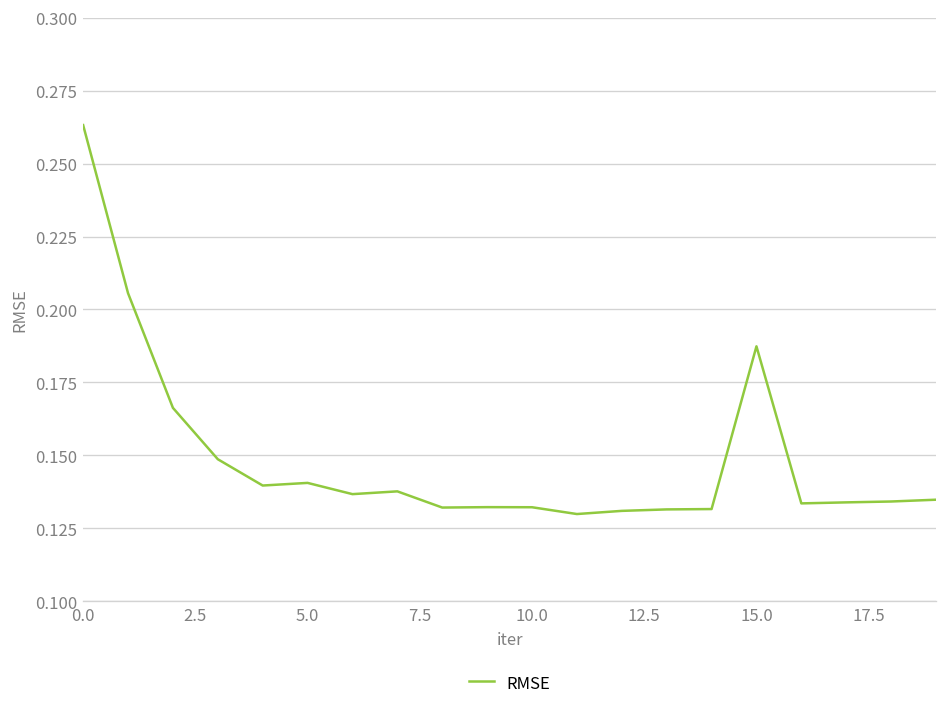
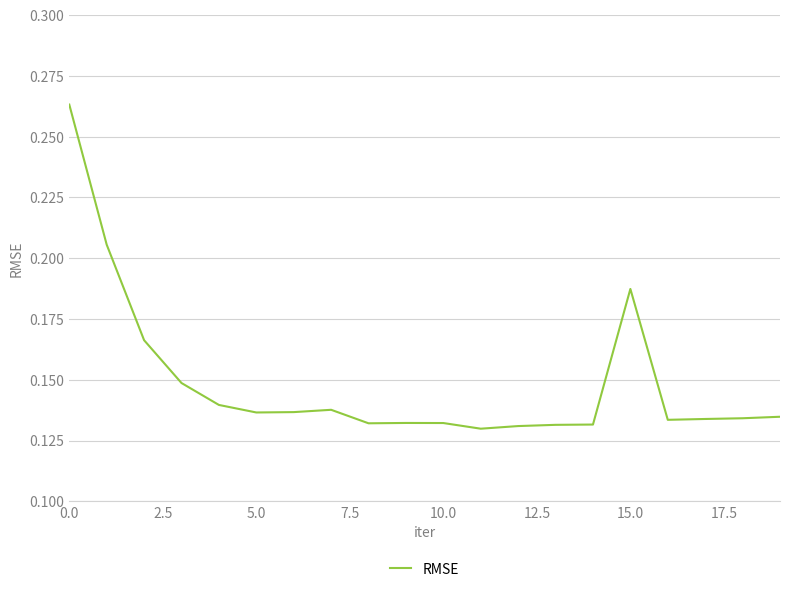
  {
    "0.0": 0.263,
-   "5.0": 0.141,
+   "5.0": 0.137,
    "10.0": 0.132,
    "15.0": 0.187
  }
